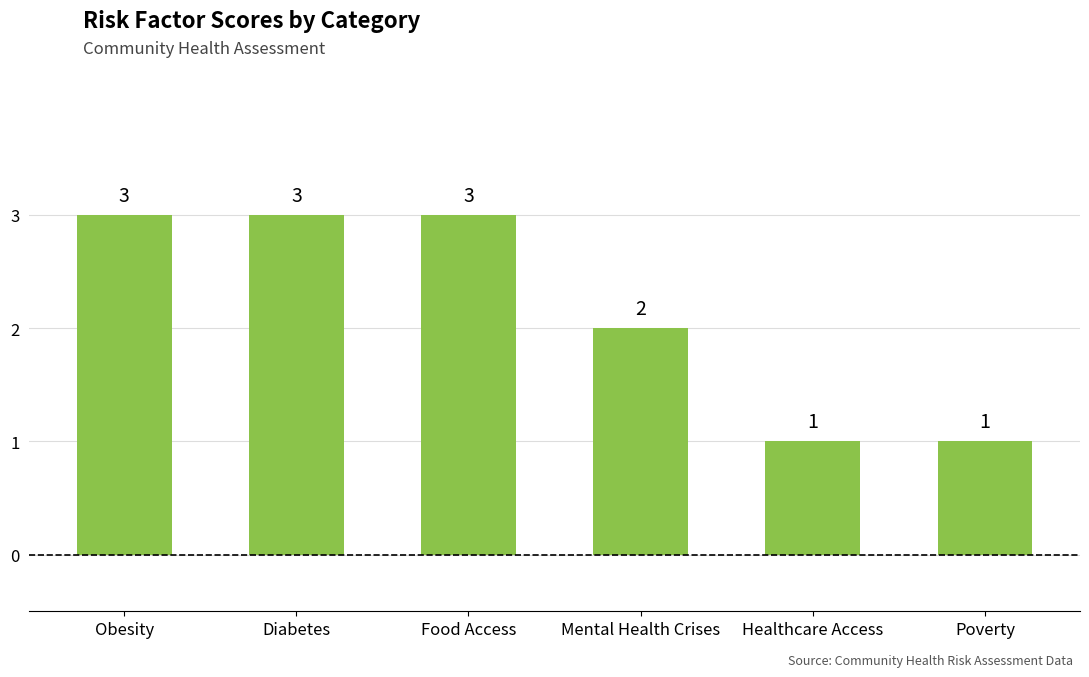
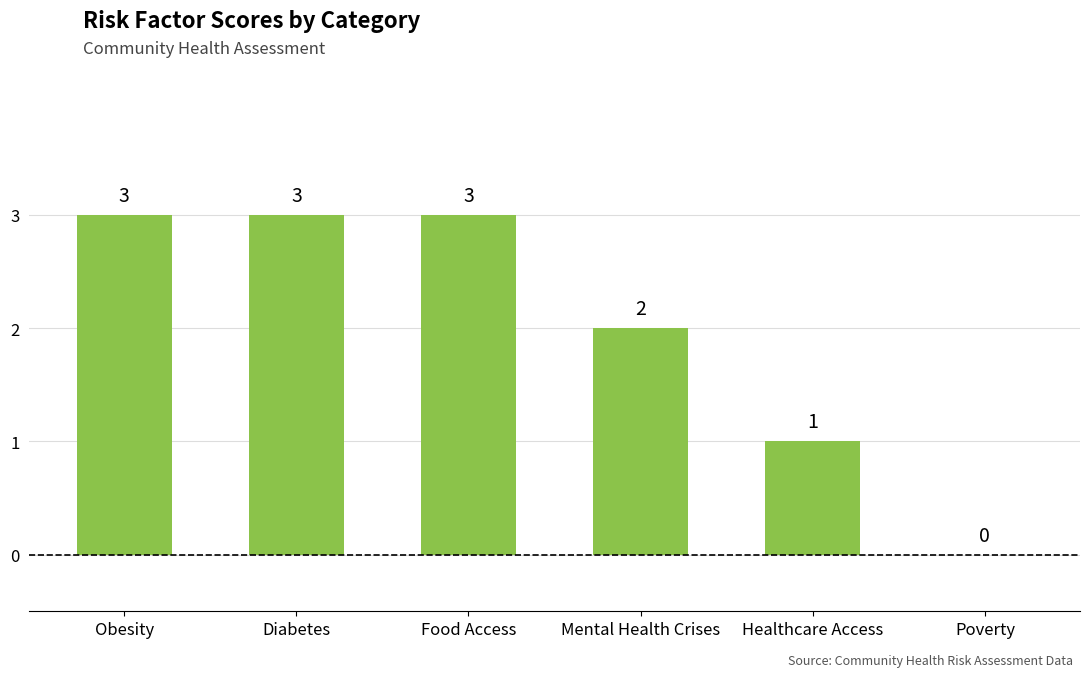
  {
    "Obesity": 3,
    "Diabetes": 3,
    "Food Access": 3,
    "Mental Health Crises": 2,
    "Healthcare Access": 1,
-   "Poverty": 1
+   "Poverty": 0
  }
